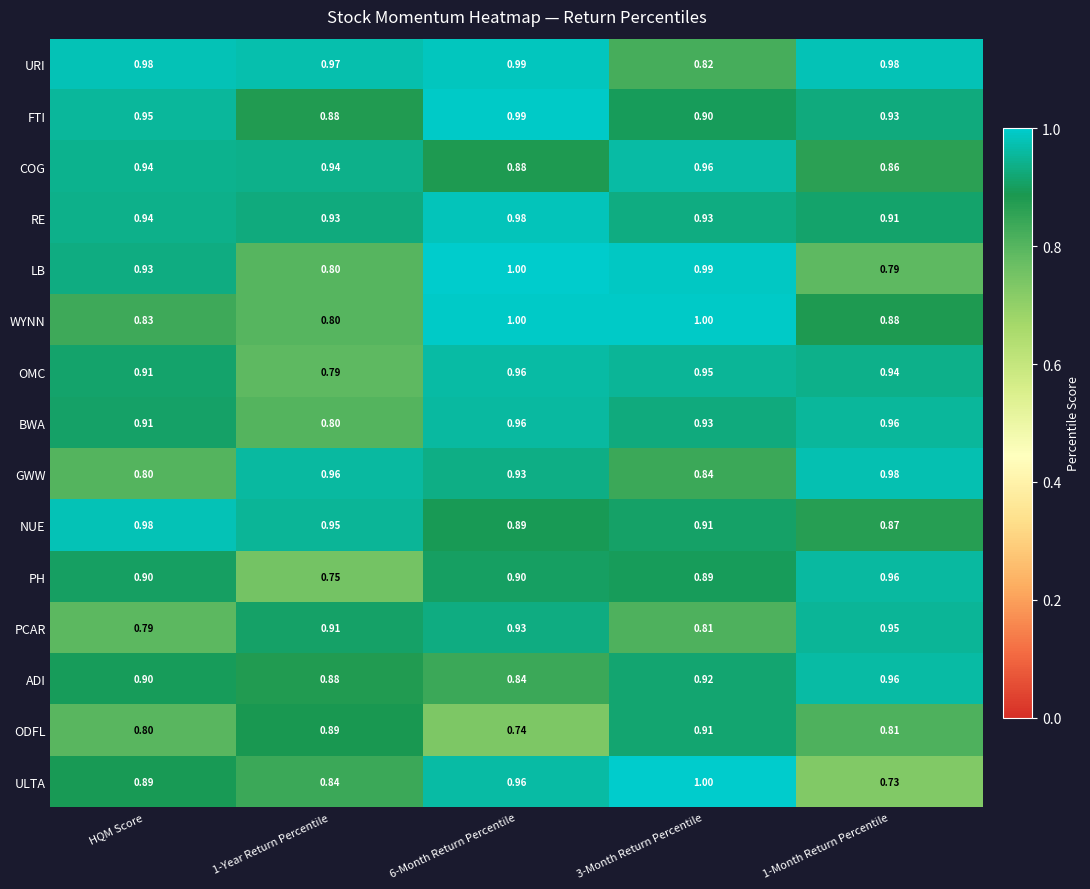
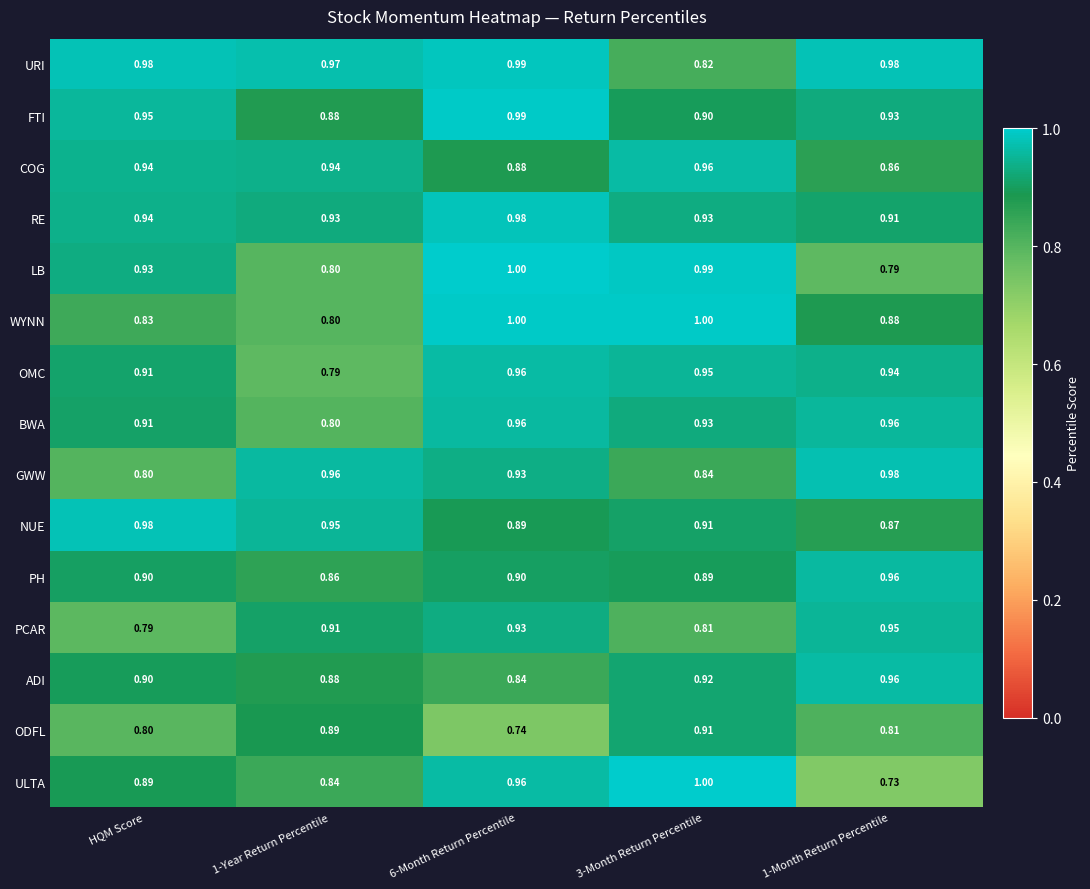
  {
    "URI": {
      "HQM Score": 0.98,
      "1-Year Return Percentile": 0.97,
      "6-Month Return Percentile": 0.99,
      "3-Month Return Percentile": 0.82,
      "1-Month Return Percentile": 0.98
    },
    "FTI": {
      "HQM Score": 0.95,
      "1-Year Return Percentile": 0.88,
      "6-Month Return Percentile": 0.99,
      "3-Month Return Percentile": 0.90,
      "1-Month Return Percentile": 0.93
    },
    "COG": {
      "HQM Score": 0.94,
      "1-Year Return Percentile": 0.94,
      "6-Month Return Percentile": 0.88,
      "3-Month Return Percentile": 0.96,
      "1-Month Return Percentile": 0.86
    },
    "RE": {
      "HQM Score": 0.94,
      "1-Year Return Percentile": 0.93,
      "6-Month Return Percentile": 0.98,
      "3-Month Return Percentile": 0.93,
      "1-Month Return Percentile": 0.91
    },
    "LB": {
      "HQM Score": 0.93,
      "1-Year Return Percentile": 0.80,
      "6-Month Return Percentile": 1.00,
      "3-Month Return Percentile": 0.99,
      "1-Month Return Percentile": 0.79
    },
    "WYNN": {
      "HQM Score": 0.83,
      "1-Year Return Percentile": 0.80,
      "6-Month Return Percentile": 1.00,
      "3-Month Return Percentile": 1.00,
      "1-Month Return Percentile": 0.88
    },
    "OMC": {
      "HQM Score": 0.91,
      "1-Year Return Percentile": 0.79,
      "6-Month Return Percentile": 0.96,
      "3-Month Return Percentile": 0.95,
      "1-Month Return Percentile": 0.94
    },
    "BWA": {
      "HQM Score": 0.91,
      "1-Year Return Percentile": 0.80,
      "6-Month Return Percentile": 0.96,
      "3-Month Return Percentile": 0.93,
      "1-Month Return Percentile": 0.96
    },
    "GWW": {
      "HQM Score": 0.80,
      "1-Year Return Percentile": 0.96,
      "6-Month Return Percentile": 0.93,
      "3-Month Return Percentile": 0.84,
      "1-Month Return Percentile": 0.98
    },
    "NUE": {
      "HQM Score": 0.98,
      "1-Year Return Percentile": 0.95,
      "6-Month Return Percentile": 0.89,
      "3-Month Return Percentile": 0.91,
      "1-Month Return Percentile": 0.87
    },
    "PH": {
      "HQM Score": 0.90,
-     "1-Year Return Percentile": 0.75,
+     "1-Year Return Percentile": 0.86,
      "6-Month Return Percentile": 0.90,
      "3-Month Return Percentile": 0.89,
      "1-Month Return Percentile": 0.96
    },
    "PCAR": {
      "HQM Score": 0.79,
      "1-Year Return Percentile": 0.91,
      "6-Month Return Percentile": 0.93,
      "3-Month Return Percentile": 0.81,
      "1-Month Return Percentile": 0.95
    },
    "ADI": {
      "HQM Score": 0.90,
      "1-Year Return Percentile": 0.88,
      "6-Month Return Percentile": 0.84,
      "3-Month Return Percentile": 0.92,
      "1-Month Return Percentile": 0.96
    },
    "ODFL": {
      "HQM Score": 0.80,
      "1-Year Return Percentile": 0.89,
      "6-Month Return Percentile": 0.74,
      "3-Month Return Percentile": 0.91,
      "1-Month Return Percentile": 0.81
    },
    "ULTA": {
      "HQM Score": 0.89,
      "1-Year Return Percentile": 0.84,
      "6-Month Return Percentile": 0.96,
      "3-Month Return Percentile": 1.00,
      "1-Month Return Percentile": 0.73
    }
  }
